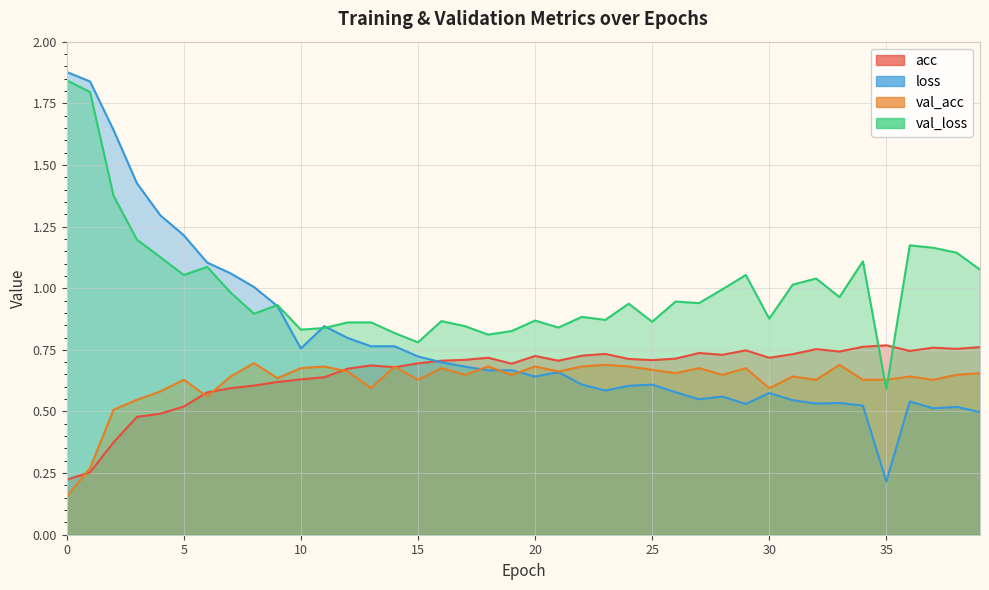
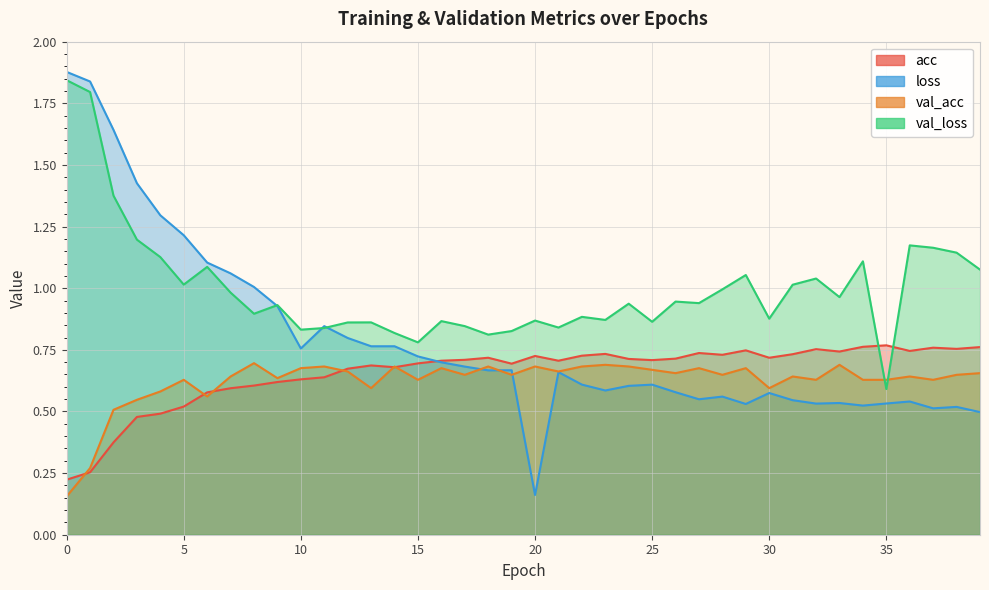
  {
    "loss": {
      "0": 1.88,
      "5": 1.21,
      "10": 0.76,
      "15": 0.72,
-     "20": 0.64,
+     "20": 0.16,
      "25": 0.61,
      "30": 0.57,
-     "35": 0.22
+     "35": 0.53
    },
    "val_loss": {
      "0": 1.84,
-     "5": 1.05,
+     "5": 1.01,
      "10": 0.83,
      "15": 0.78,
      "20": 0.87,
      "25": 0.86,
      "30": 0.88,
      "35": 0.59
    }
  }
